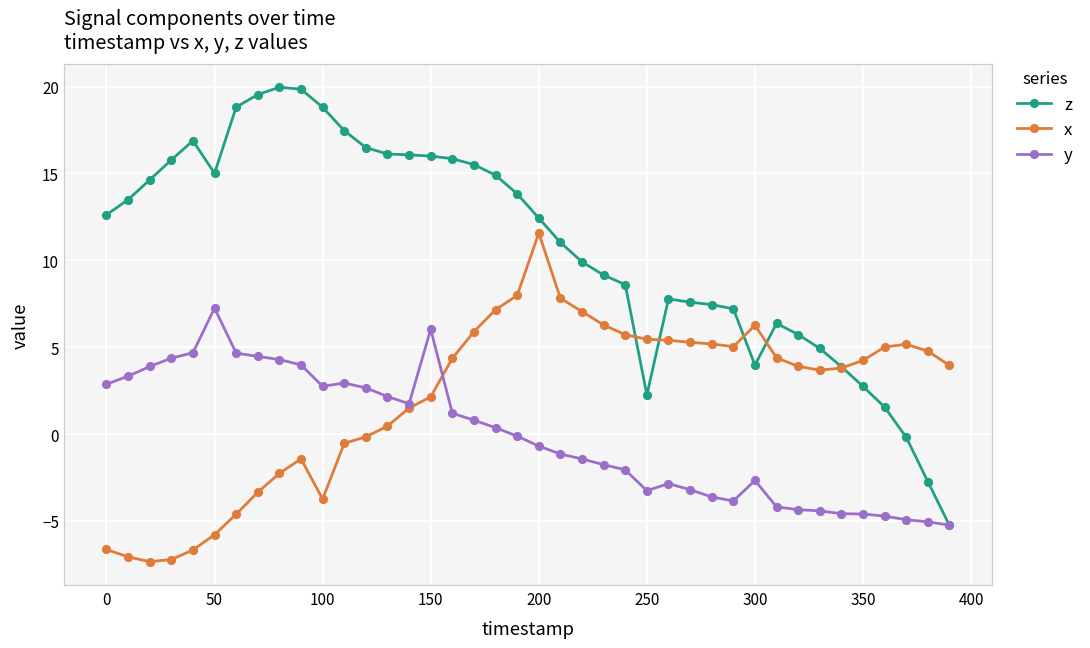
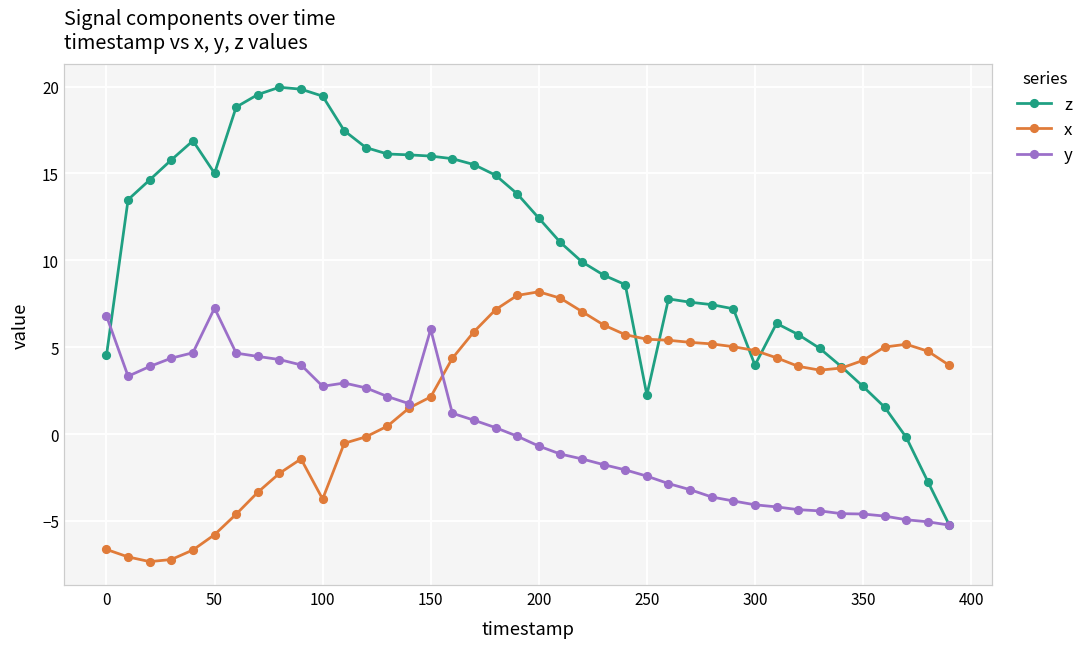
  {
    "z": {
-     "0": 12.6,
+     "0": 4.5,
      "50": 15.0,
-     "100": 18.8,
+     "100": 19.5,
      "150": 16.0,
      "200": 12.4,
      "250": 2.3,
      "300": 4.0,
      "350": 2.7
    },
    "x": {
      "0": -6.6,
      "50": -5.8,
      "100": -3.7,
      "150": 2.1,
-     "200": 11.6,
+     "200": 8.2,
      "250": 5.5,
-     "300": 6.3,
+     "300": 4.8,
      "350": 4.2
    },
    "y": {
-     "0": 2.9,
+     "0": 6.8,
      "50": 7.3,
      "100": 2.8,
      "150": 6.0,
      "200": -0.7,
-     "250": -3.3,
-     "300": -2.7,
+     "250": -2.4,
+     "300": -4.1,
      "350": -4.6
    }
  }
